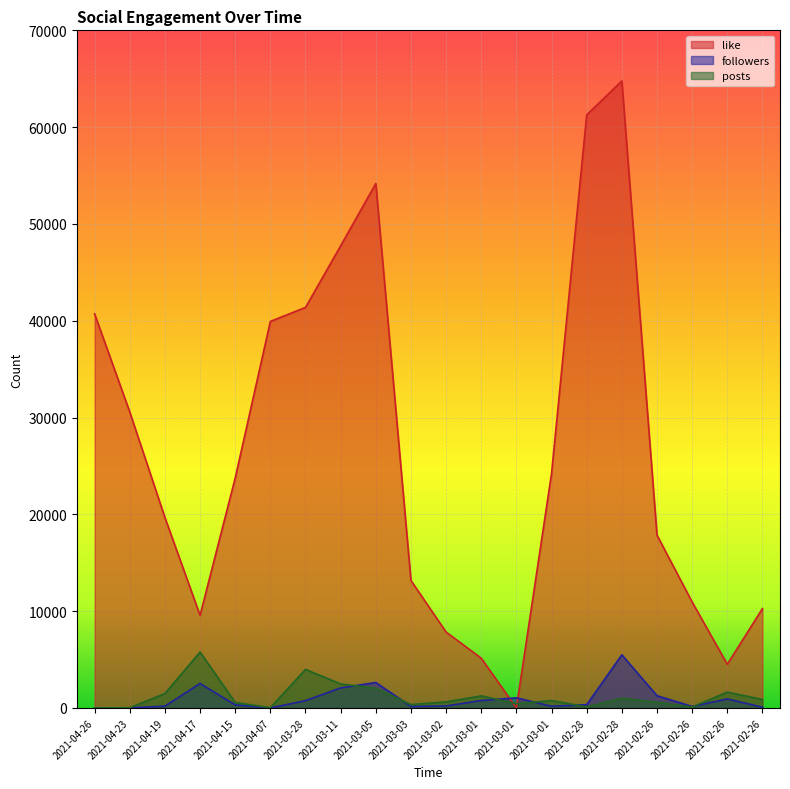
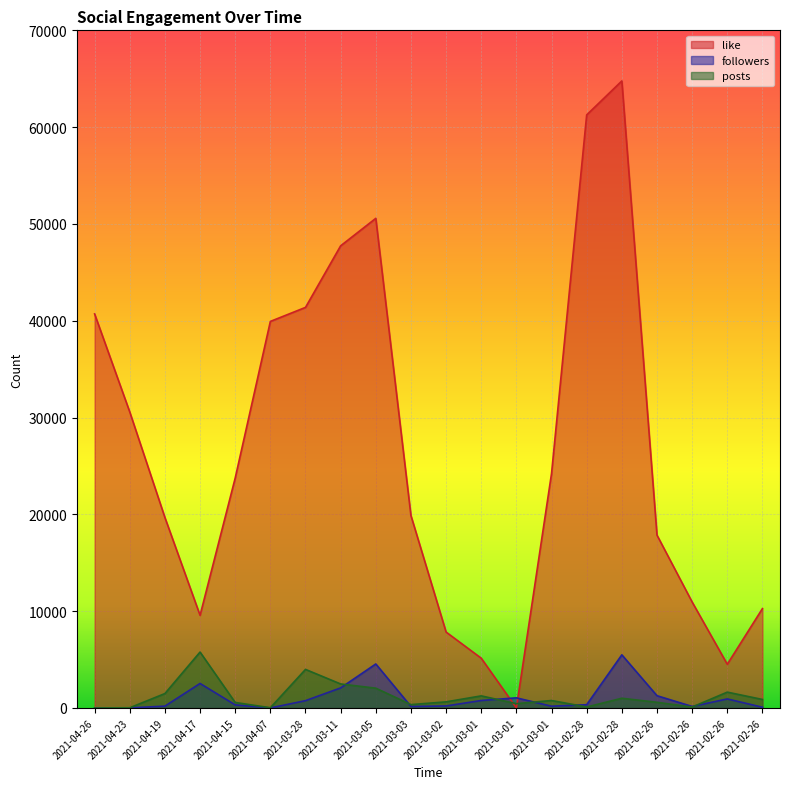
  {
    "like": {
      "2021-04-26": 41000,
      "2021-04-23": 31000,
      "2021-04-19": 20000,
      "2021-04-17": 10000,
      "2021-04-15": 24000,
      "2021-04-07": 40000,
      "2021-03-28": 41000,
      "2021-03-11": 48000,
-     "2021-03-05": 54000,
-     "2021-03-03": 13000,
+     "2021-03-05": 51000,
+     "2021-03-03": 20000,
      "2021-03-02": 8000
    },
    "followers": {
      "2021-04-19": 0,
      "2021-04-17": 3000,
      "2021-03-28": 1000,
      "2021-03-11": 2000,
-     "2021-03-05": 3000,
+     "2021-03-05": 5000,
      "2021-03-02": 0
    },
    "posts": {
      "2021-04-19": 1000,
      "2021-04-17": 6000,
      "2021-03-28": 4000,
      "2021-03-11": 2000,
      "2021-03-05": 2000,
      "2021-03-02": 1000
    }
  }
